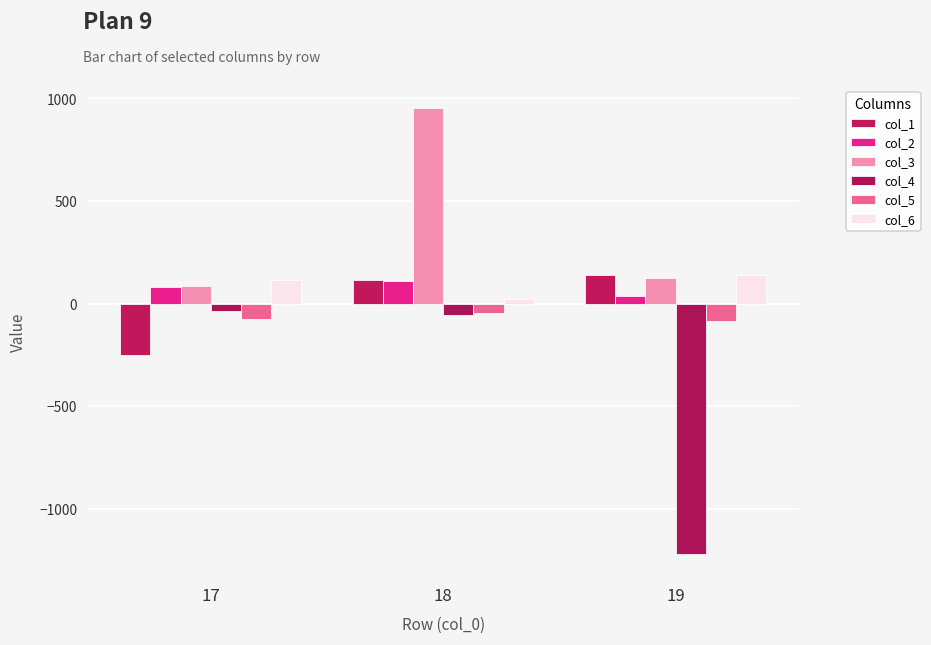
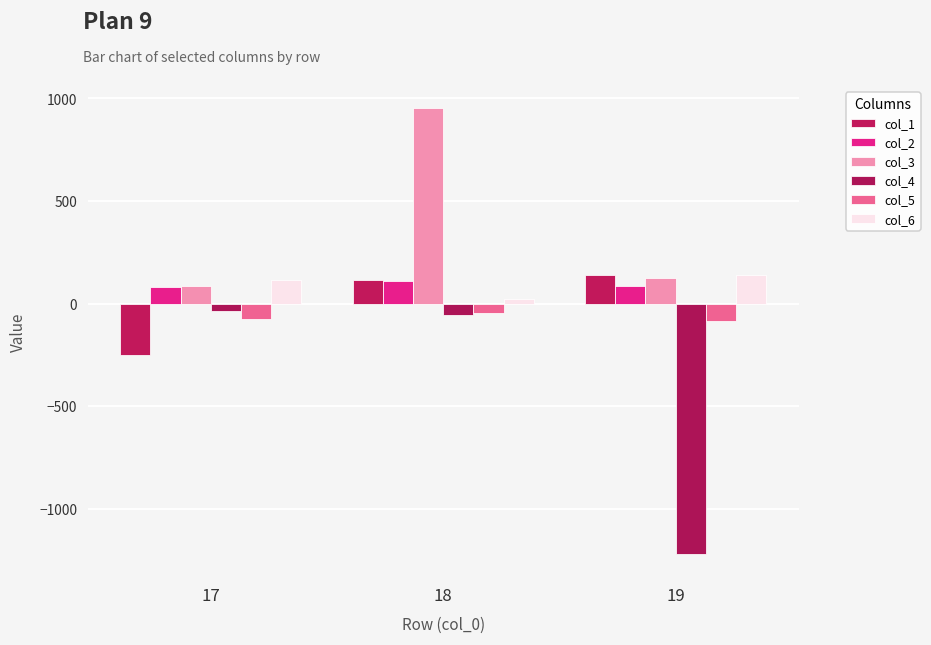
  {
    "col_2": {
      "17": 80,
      "18": 110,
-     "19": 40
+     "19": 80
    },
    "col_6": {
      "17": 120,
      "18": 20,
      "19": 140
    }
  }
